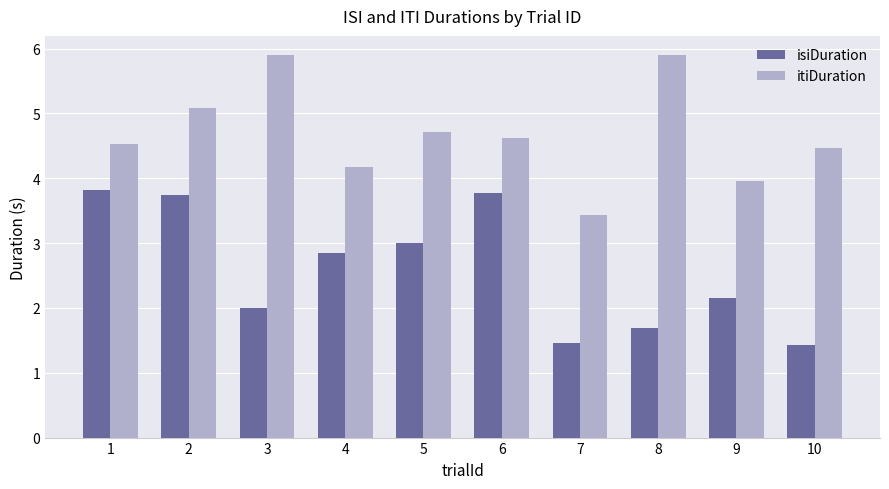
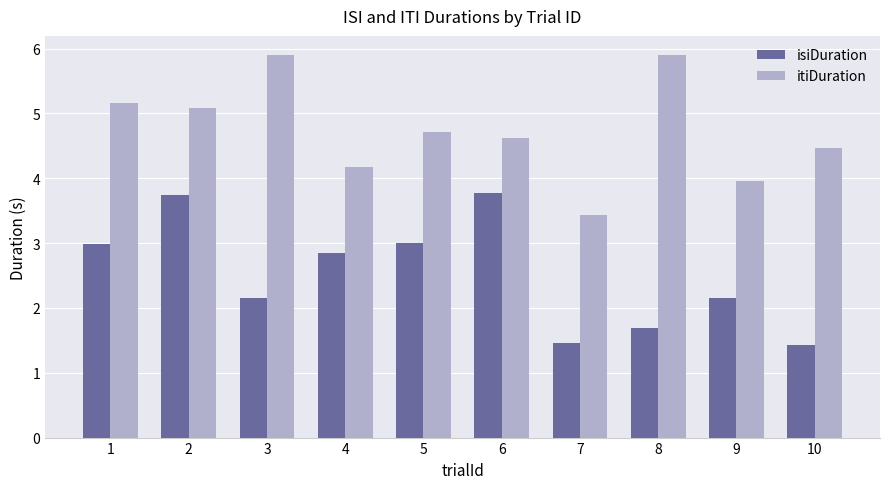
  {
    "isiDuration": {
-     "1": 3.8,
+     "1": 3.0,
      "2": 3.7,
-     "3": 2.0,
+     "3": 2.1,
      "4": 2.8,
      "5": 3.0,
      "6": 3.8,
      "7": 1.5,
      "8": 1.7,
      "9": 2.2,
      "10": 1.4
    },
    "itiDuration": {
-     "1": 4.5,
+     "1": 5.2,
      "2": 5.1,
      "3": 5.9,
      "4": 4.2,
      "5": 4.7,
      "6": 4.6,
      "7": 3.4,
      "8": 5.9,
      "9": 4.0,
      "10": 4.5
    }
  }
